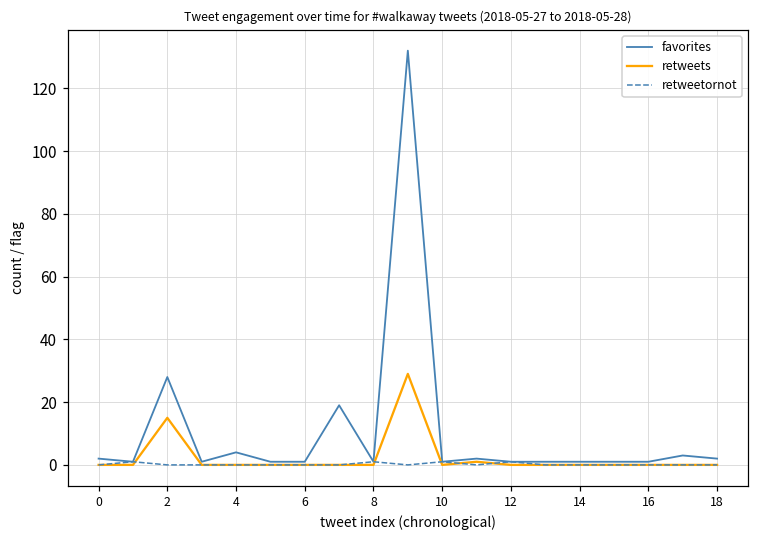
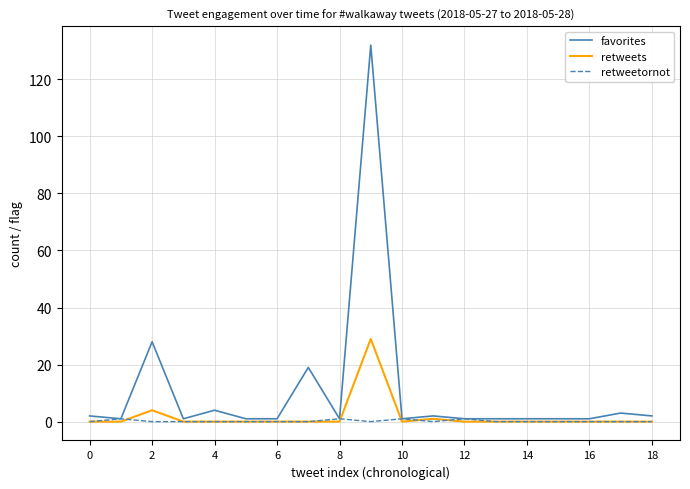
  {
    "retweets": {
-     "2": 15,
+     "2": 4,
      "8": 0,
      "10": 0,
      "12": 0
    }
  }
